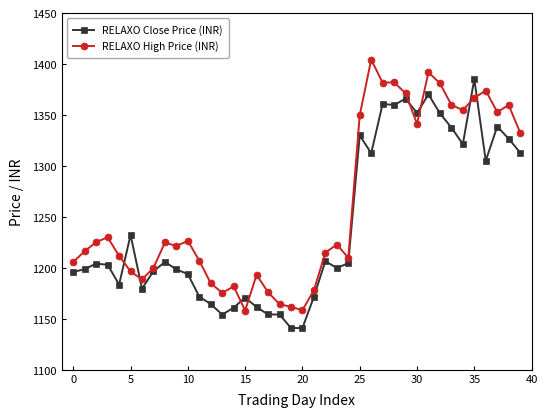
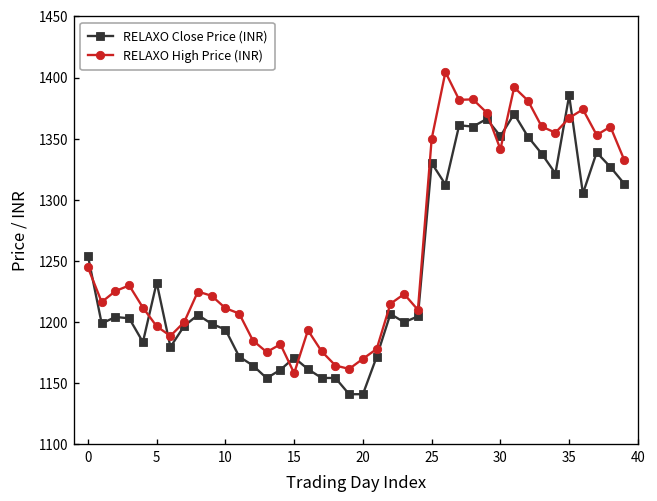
  {
    "RELAXO Close Price (INR)": {
-     "0": 1196,
+     "0": 1254,
      "5": 1232,
      "10": 1194,
      "15": 1171,
      "20": 1141,
      "25": 1330,
      "30": 1352,
      "35": 1385
    },
    "RELAXO High Price (INR)": {
-     "0": 1206,
+     "0": 1245,
      "5": 1197,
-     "10": 1227,
+     "10": 1211,
      "15": 1158,
-     "20": 1159,
+     "20": 1170,
      "25": 1350,
      "30": 1341,
      "35": 1367
    }
  }
